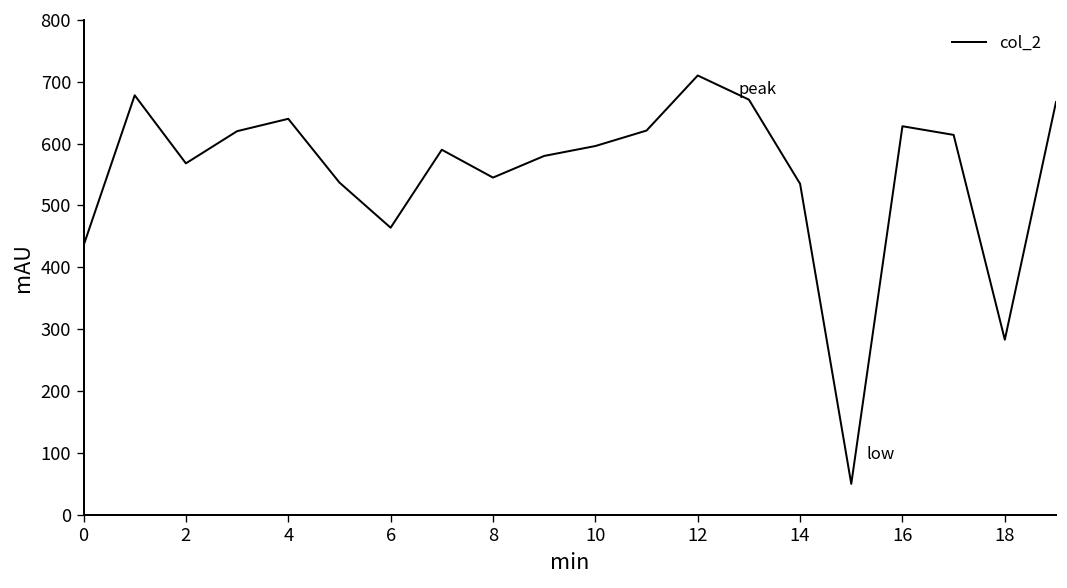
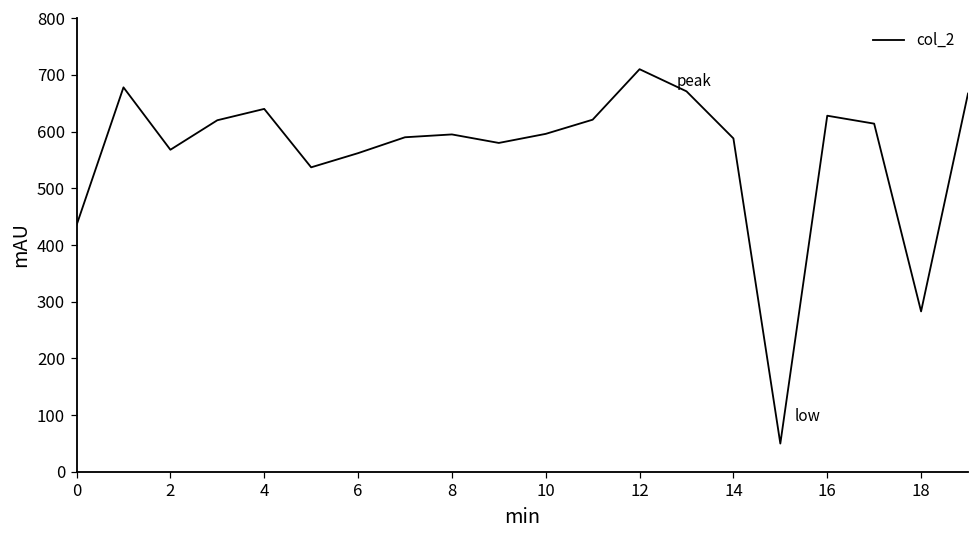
  {
    "0": 440,
    "2": 570,
    "4": 640,
-   "6": 460,
-   "8": 550,
+   "6": 560,
+   "8": 600,
    "10": 600,
    "12": 710,
-   "14": 540,
+   "14": 590,
    "16": 630,
    "18": 280
  }
